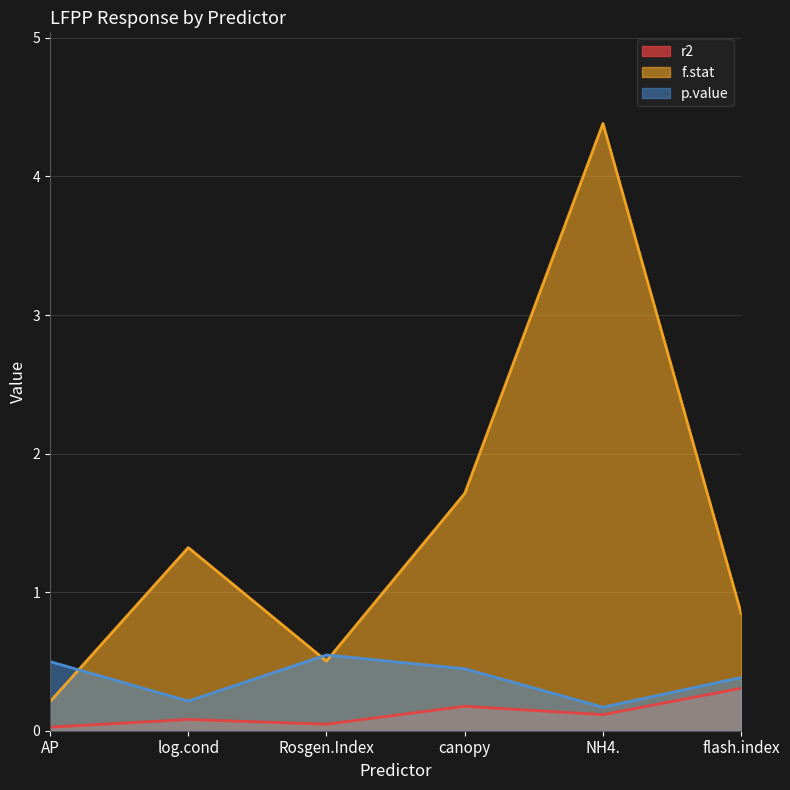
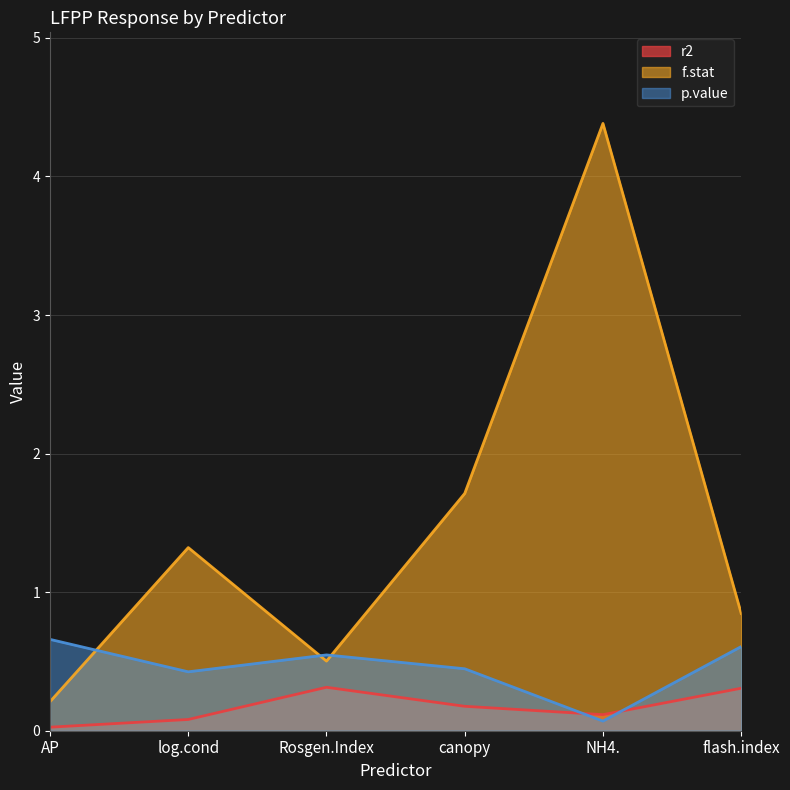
  {
    "r2": {
      "AP": 0.03,
      "log.cond": 0.08,
-     "Rosgen.Index": 0.05,
+     "Rosgen.Index": 0.31,
      "canopy": 0.18,
      "NH4.": 0.12,
      "flash.index": 0.31
    },
    "f.stat": {
      "AP": 0.21,
      "log.cond": 1.32,
      "Rosgen.Index": 0.50,
      "canopy": 1.71,
      "NH4.": 4.38,
      "flash.index": 0.85
    },
    "p.value": {
-     "AP": 0.50,
-     "log.cond": 0.21,
+     "AP": 0.66,
+     "log.cond": 0.43,
      "Rosgen.Index": 0.55,
      "canopy": 0.45,
-     "NH4.": 0.17,
-     "flash.index": 0.38
+     "NH4.": 0.07,
+     "flash.index": 0.61
    }
  }
